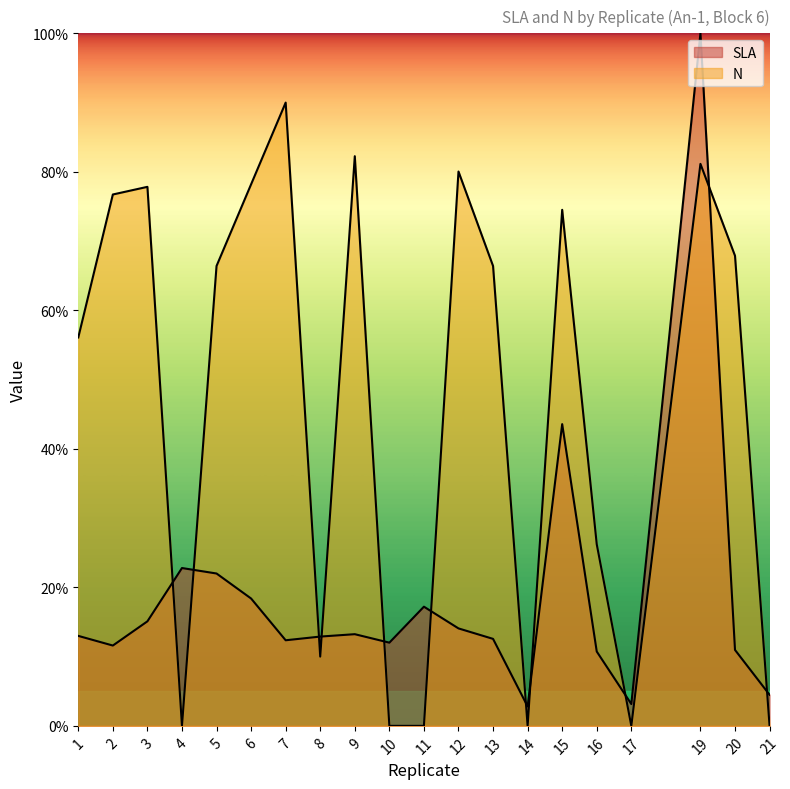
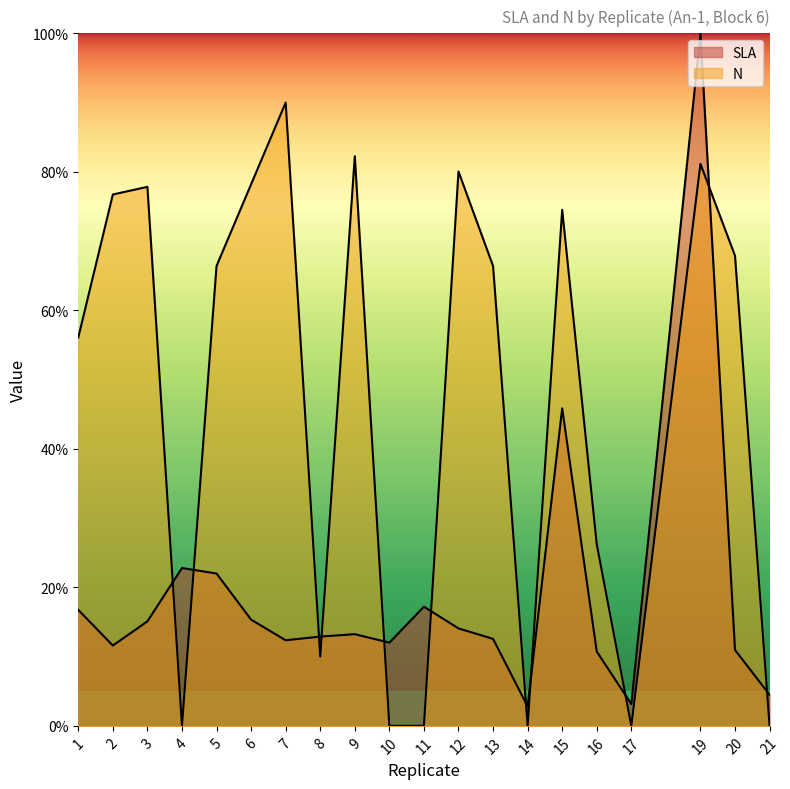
  {
    "SLA": {
-     "1": "13%",
+     "1": "17%",
      "2": "12%",
      "3": "15%",
      "4": "23%",
      "5": "22%",
-     "6": "18%",
+     "6": "15%",
      "7": "12%",
      "8": "13%",
      "9": "13%",
      "10": "12%",
      "11": "17%",
      "12": "14%",
      "13": "13%",
-     "15": "44%",
+     "15": "46%",
      "16": "11%",
      "19": "100%",
      "20": "11%"
    },
    "N": {
      "1": "56%",
      "2": "77%",
      "3": "78%",
      "5": "66%",
      "6": "78%",
      "7": "90%",
      "8": "10%",
      "9": "82%",
      "12": "80%",
      "13": "66%",
      "15": "75%",
      "16": "26%",
      "19": "81%",
      "20": "68%"
    }
  }
